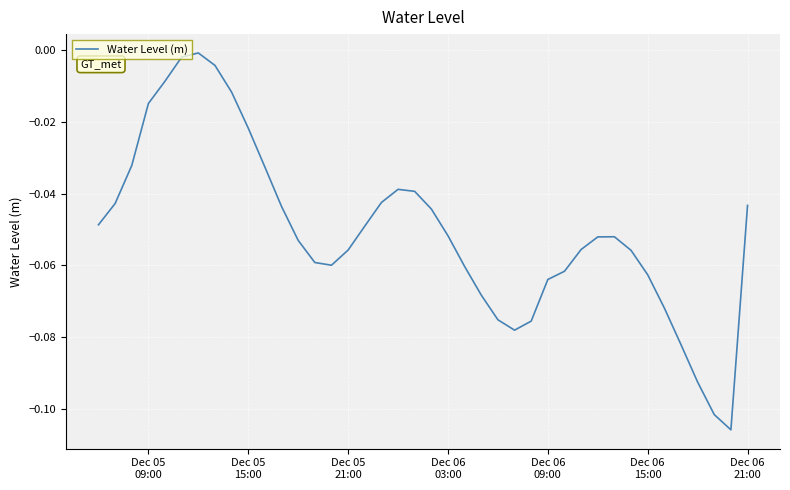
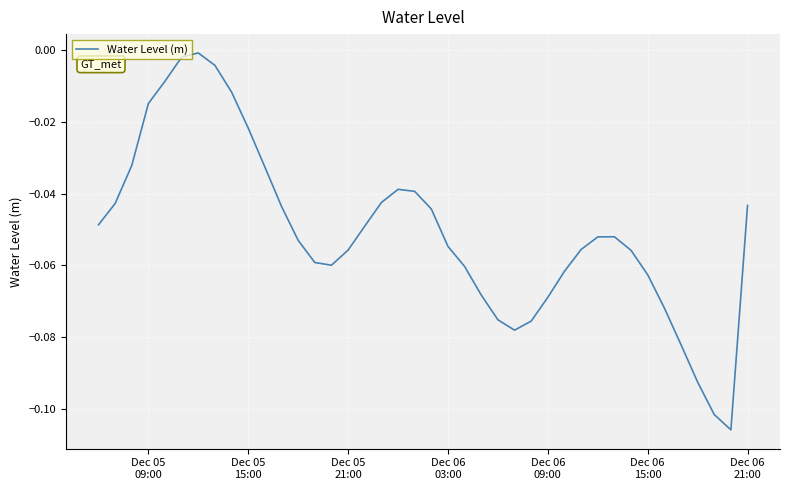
  {
    "Dec 05 09:00": -0.015,
    "Dec 05 15:00": -0.022,
    "Dec 05 21:00": -0.056,
-   "Dec 06 03:00": -0.052,
-   "Dec 06 09:00": -0.064,
+   "Dec 06 03:00": -0.055,
+   "Dec 06 09:00": -0.069,
    "Dec 06 15:00": -0.063,
    "Dec 06 21:00": -0.043
  }
